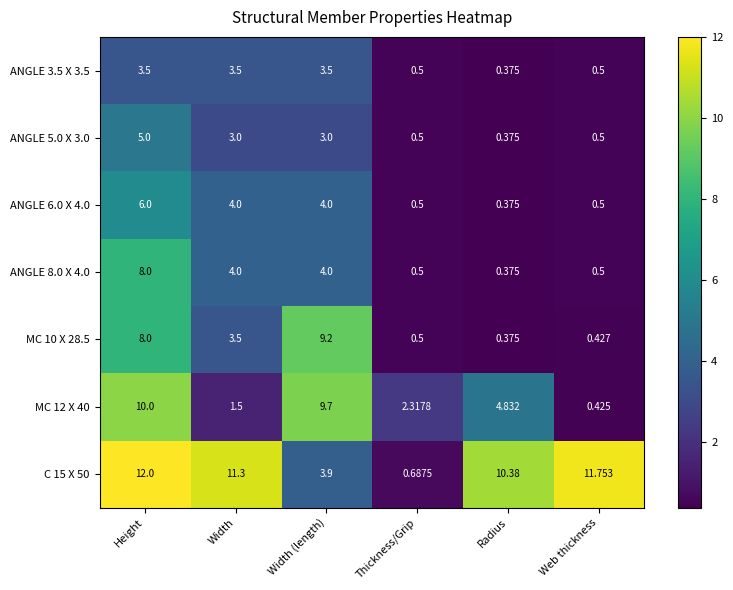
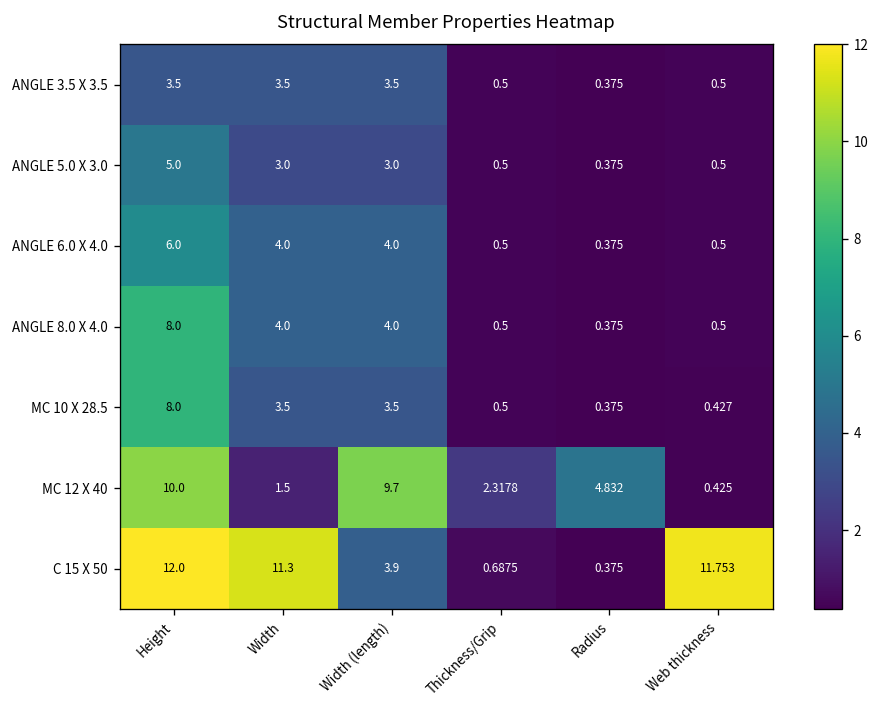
  {
    "ANGLE 3.5 X 3.5": {
      "Height": 3.5,
      "Width": 3.5,
      "Width (length)": 3.5,
      "Thickness/Grip": 0.5,
      "Radius": 0.375,
      "Web thickness": 0.5
    },
    "ANGLE 5.0 X 3.0": {
      "Height": 5.0,
      "Width": 3.0,
      "Width (length)": 3.0,
      "Thickness/Grip": 0.5,
      "Radius": 0.375,
      "Web thickness": 0.5
    },
    "ANGLE 6.0 X 4.0": {
      "Height": 6.0,
      "Width": 4.0,
      "Width (length)": 4.0,
      "Thickness/Grip": 0.5,
      "Radius": 0.375,
      "Web thickness": 0.5
    },
    "ANGLE 8.0 X 4.0": {
      "Height": 8.0,
      "Width": 4.0,
      "Width (length)": 4.0,
      "Thickness/Grip": 0.5,
      "Radius": 0.375,
      "Web thickness": 0.5
    },
    "MC 10 X 28.5": {
      "Height": 8.0,
      "Width": 3.5,
-     "Width (length)": 9.2,
+     "Width (length)": 3.5,
      "Thickness/Grip": 0.5,
      "Radius": 0.375,
      "Web thickness": 0.427
    },
    "MC 12 X 40": {
      "Height": 10.0,
      "Width": 1.5,
      "Width (length)": 9.7,
      "Thickness/Grip": 2.3178,
      "Radius": 4.832,
      "Web thickness": 0.425
    },
    "C 15 X 50": {
      "Height": 12.0,
      "Width": 11.3,
      "Width (length)": 3.9,
      "Thickness/Grip": 0.6875,
-     "Radius": 10.38,
+     "Radius": 0.375,
      "Web thickness": 11.753
    }
  }
